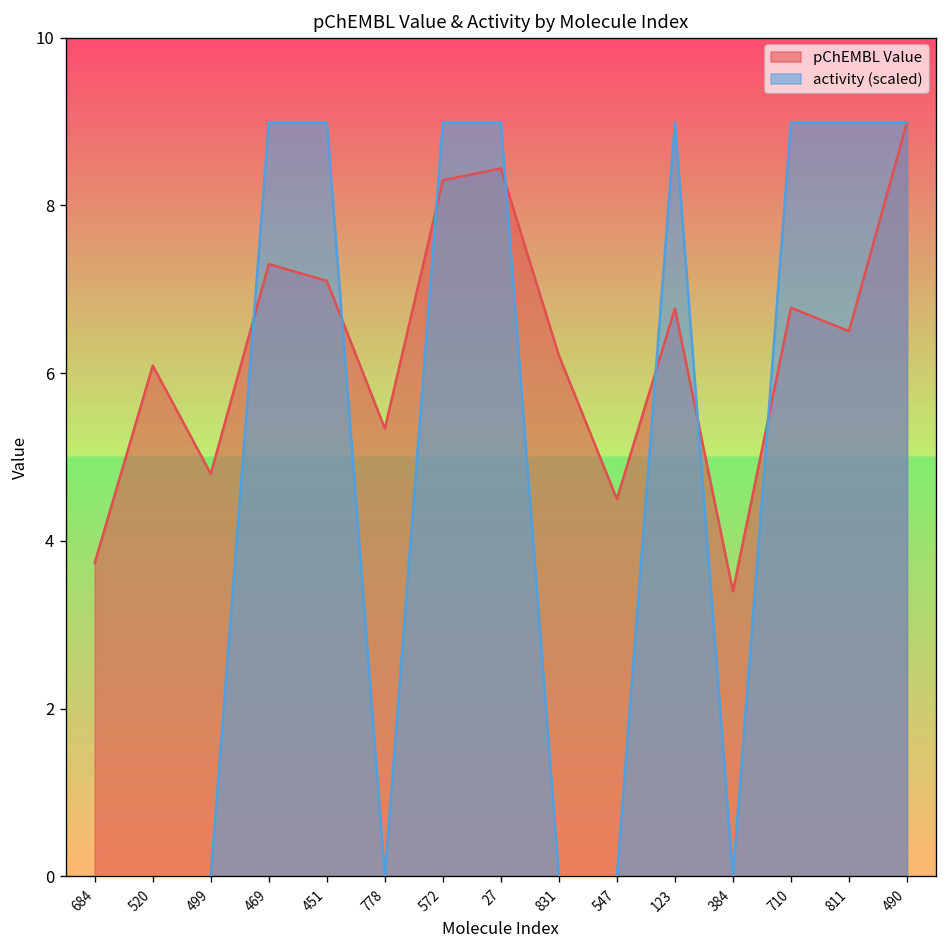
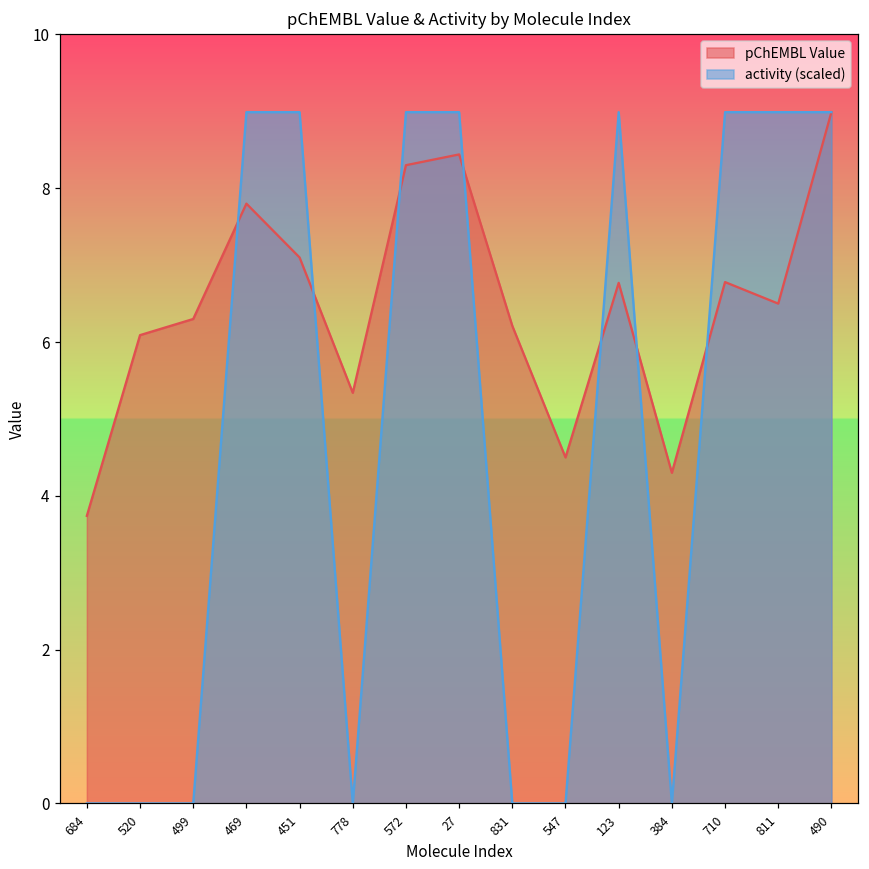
  {
    "pChEMBL Value": {
      "684": 3.7,
      "520": 6.1,
-     "499": 4.8,
-     "469": 7.3,
+     "499": 6.3,
+     "469": 7.8,
      "451": 7.1,
      "778": 5.3,
      "572": 8.3,
      "27": 8.4,
      "831": 6.2,
      "547": 4.5,
      "123": 6.8,
-     "384": 3.4,
+     "384": 4.3,
      "710": 6.8,
      "811": 6.5
    },
    "activity (scaled)": {
      "684": 0.0,
      "520": 0.0,
      "499": 0.0,
      "469": 9.0,
      "451": 9.0,
      "778": 0.0,
      "572": 9.0,
      "27": 9.0,
      "831": 0.0,
      "547": 0.0,
      "123": 9.0,
      "384": 0.0,
      "710": 9.0,
      "811": 9.0
    }
  }
